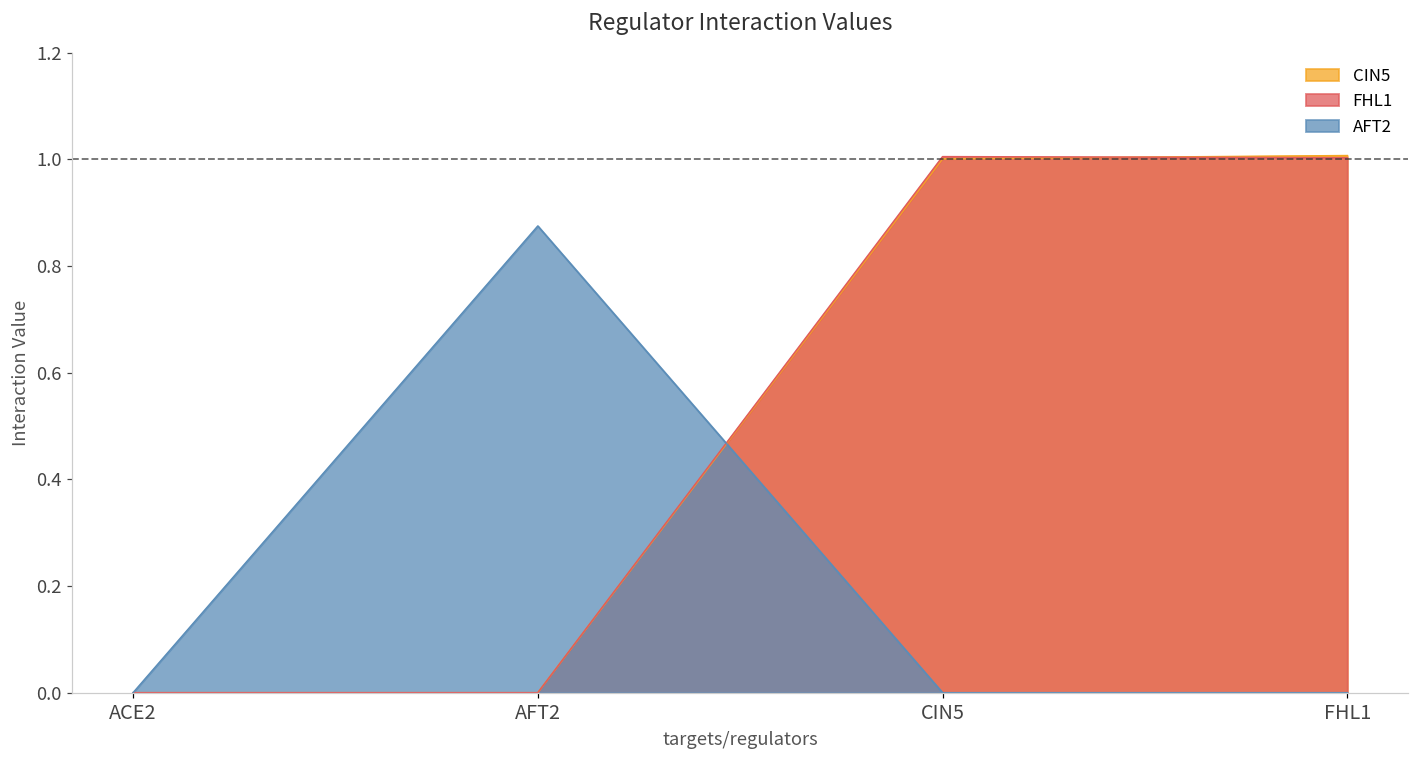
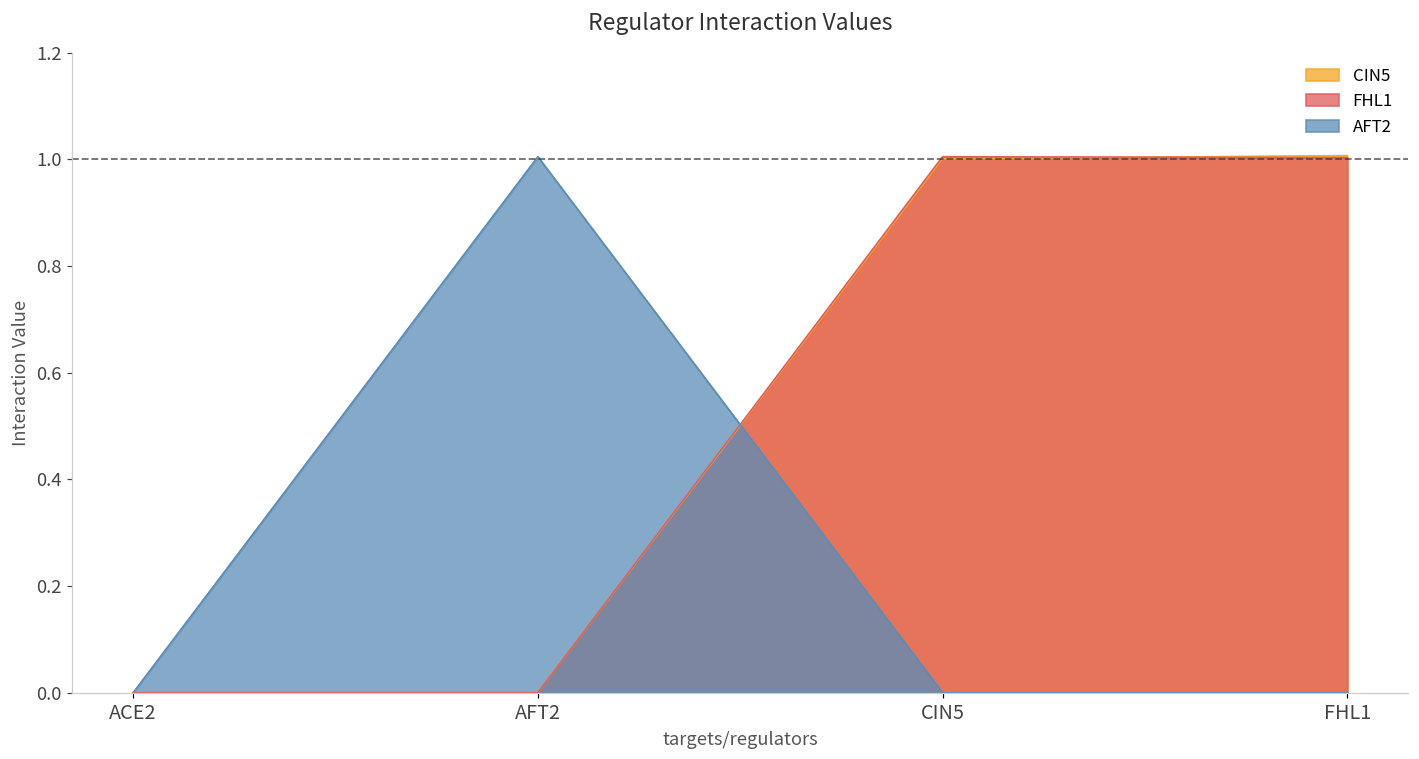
  {
    "AFT2": {
-     "AFT2": 0.88,
+     "AFT2": 1.01,
      "CIN5": 0.00,
      "FHL1": 0.00
    }
  }
